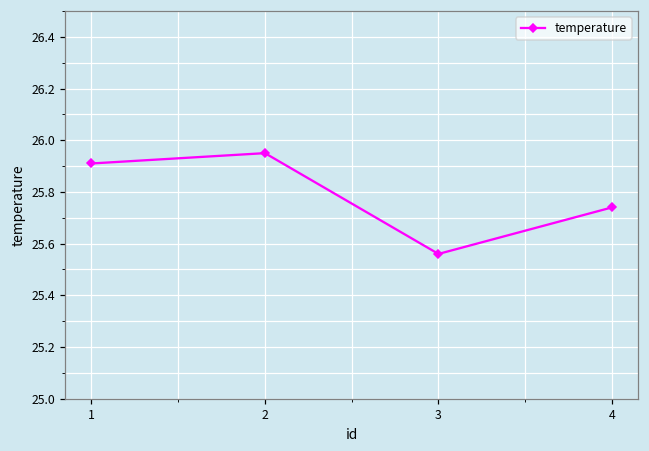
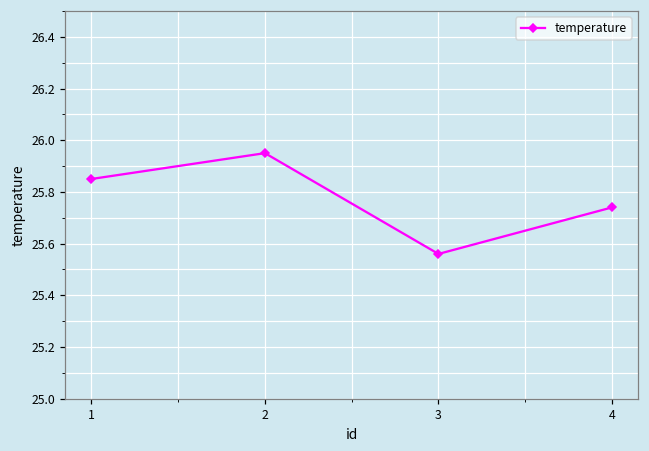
  {
-   "1": 25.91,
+   "1": 25.85,
    "2": 25.95,
    "3": 25.56,
    "4": 25.74
  }
